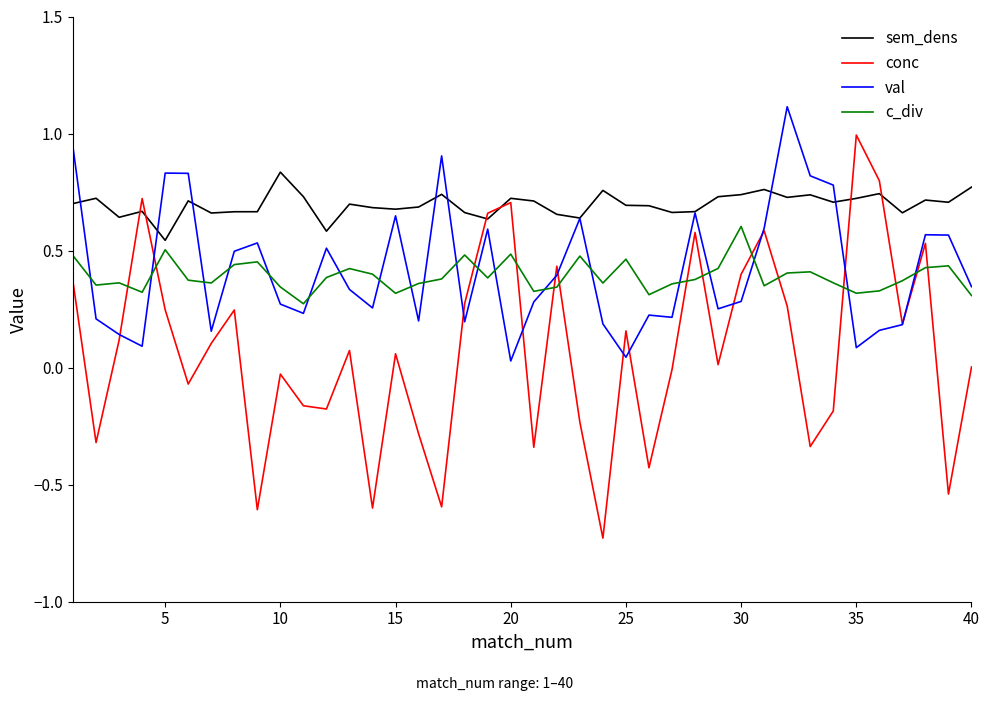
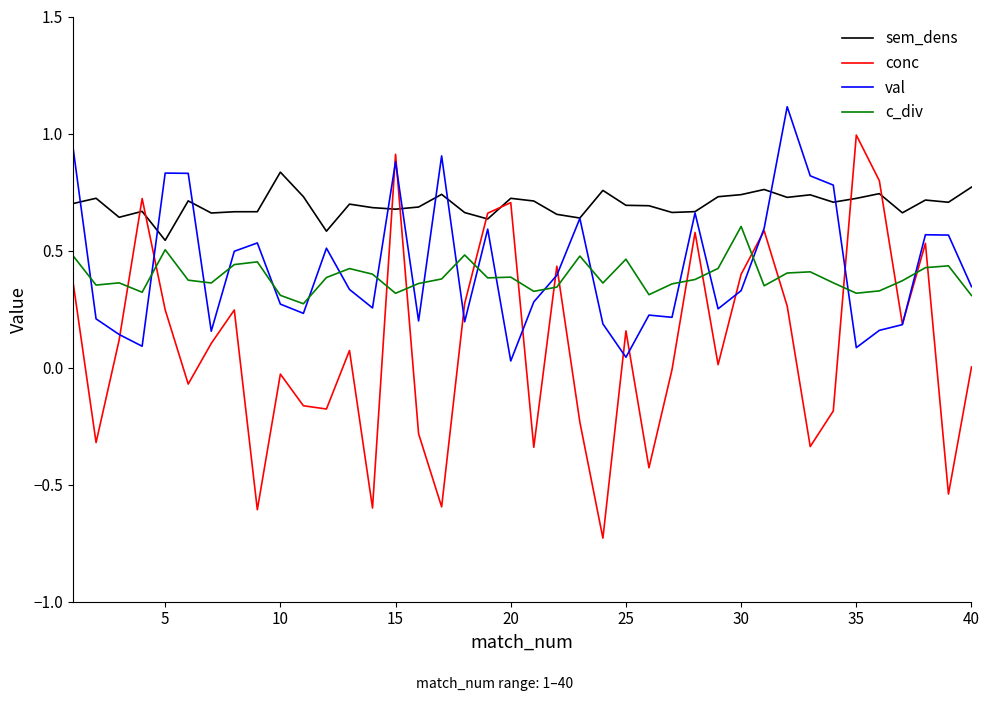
  {
    "sem_dens": {
      "5": 0.54,
      "10": 0.84,
      "15": 0.68,
      "20": 0.72,
      "25": 0.69,
      "30": 0.74,
      "35": 0.72,
      "40": 0.77
    },
    "conc": {
      "5": 0.25,
      "10": -0.03,
-     "15": 0.06,
+     "15": 0.91,
      "20": 0.70,
      "25": 0.16,
      "30": 0.40,
      "35": 0.99,
      "40": 0.00
    },
    "val": {
      "5": 0.83,
      "10": 0.27,
-     "15": 0.65,
+     "15": 0.88,
      "20": 0.03,
      "25": 0.04,
-     "30": 0.28,
+     "30": 0.33,
      "35": 0.09,
      "40": 0.35
    },
    "c_div": {
      "5": 0.50,
-     "10": 0.34,
+     "10": 0.31,
      "15": 0.32,
-     "20": 0.48,
+     "20": 0.39,
      "25": 0.46,
      "30": 0.60,
      "35": 0.32,
      "40": 0.31
    }
  }
